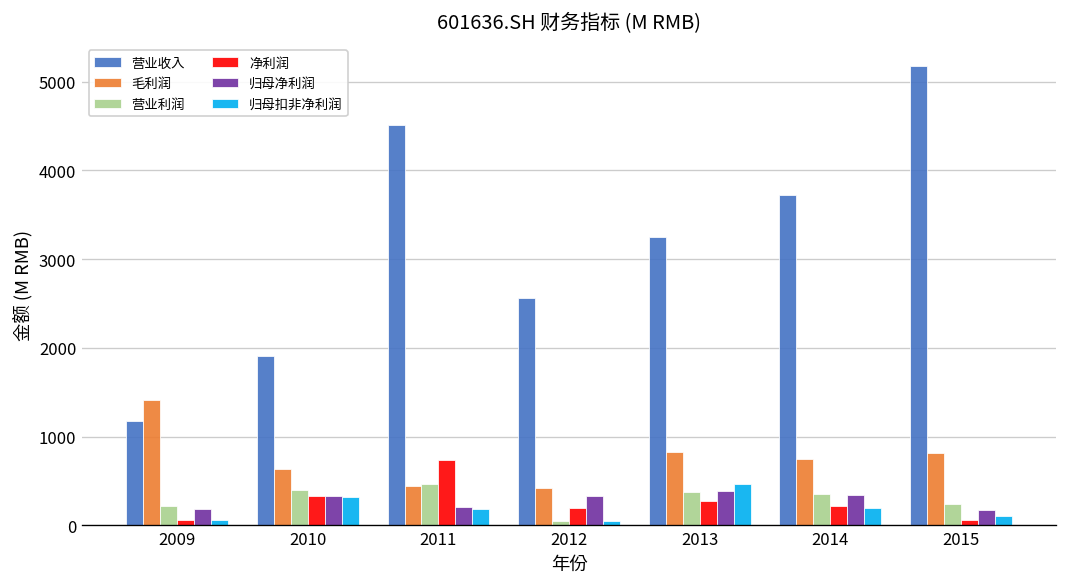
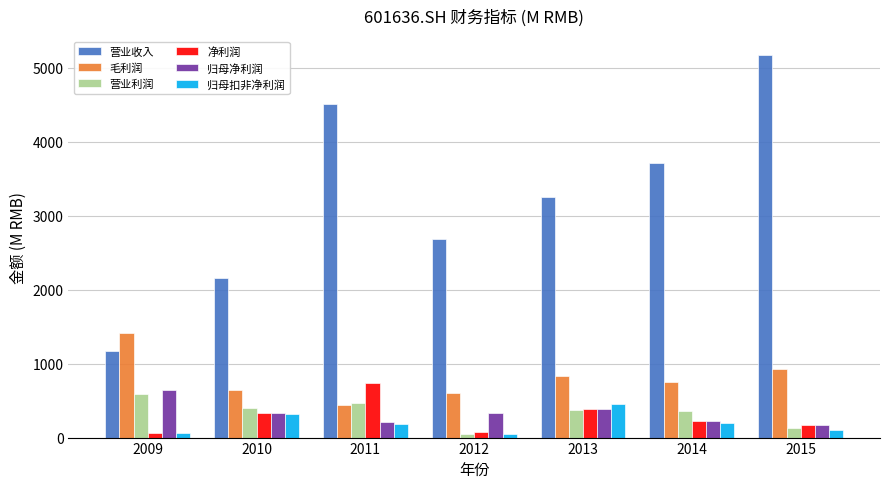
  {
    "营业收入": {
      "2009": 1200,
-     "2010": 1900,
+     "2010": 2200,
      "2011": 4500,
-     "2012": 2600,
+     "2012": 2700,
      "2013": 3200,
      "2014": 3700,
      "2015": 5200
    },
    "毛利润": {
      "2009": 1400,
      "2010": 600,
      "2011": 400,
-     "2012": 400,
+     "2012": 600,
      "2013": 800,
      "2014": 800,
-     "2015": 800
+     "2015": 900
    },
    "营业利润": {
-     "2009": 200,
+     "2009": 600,
      "2010": 400,
      "2011": 500,
      "2012": 100,
      "2013": 400,
      "2014": 400,
-     "2015": 200
+     "2015": 100
    },
    "净利润": {
      "2009": 100,
      "2010": 300,
      "2011": 700,
-     "2012": 200,
-     "2013": 300,
+     "2012": 100,
+     "2013": 400,
      "2014": 200,
-     "2015": 100
+     "2015": 200
    },
    "归母净利润": {
-     "2009": 200,
+     "2009": 600,
      "2010": 300,
      "2011": 200,
      "2012": 300,
      "2013": 400,
-     "2014": 300,
+     "2014": 200,
      "2015": 200
    },
    "归母扣非净利润": {
      "2009": 100,
      "2010": 300,
      "2011": 200,
      "2012": 0,
      "2013": 500,
      "2014": 200,
      "2015": 100
    }
  }
